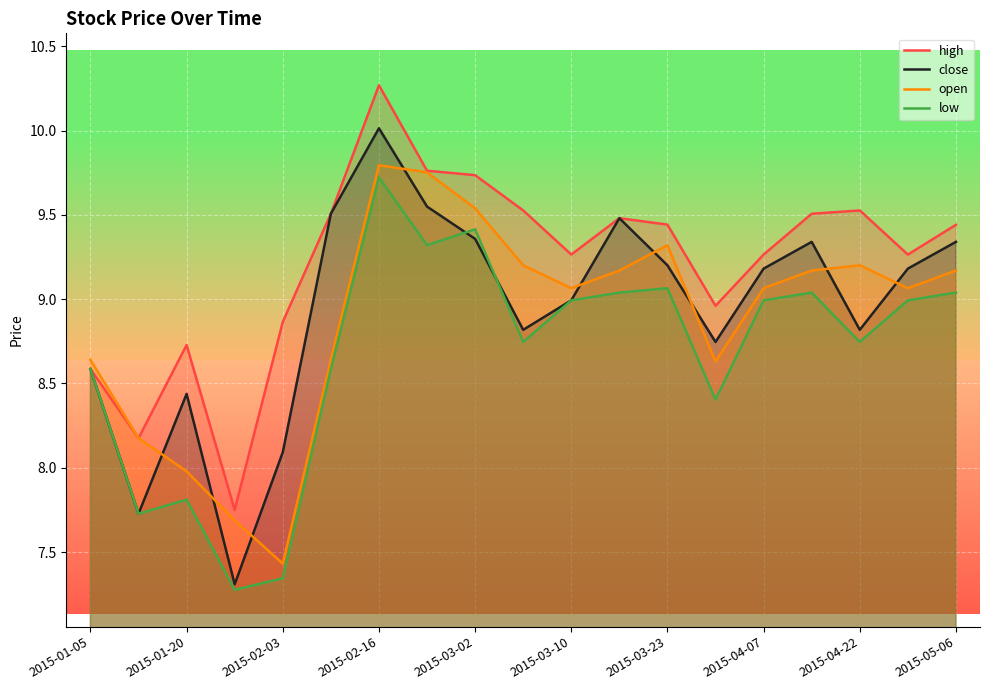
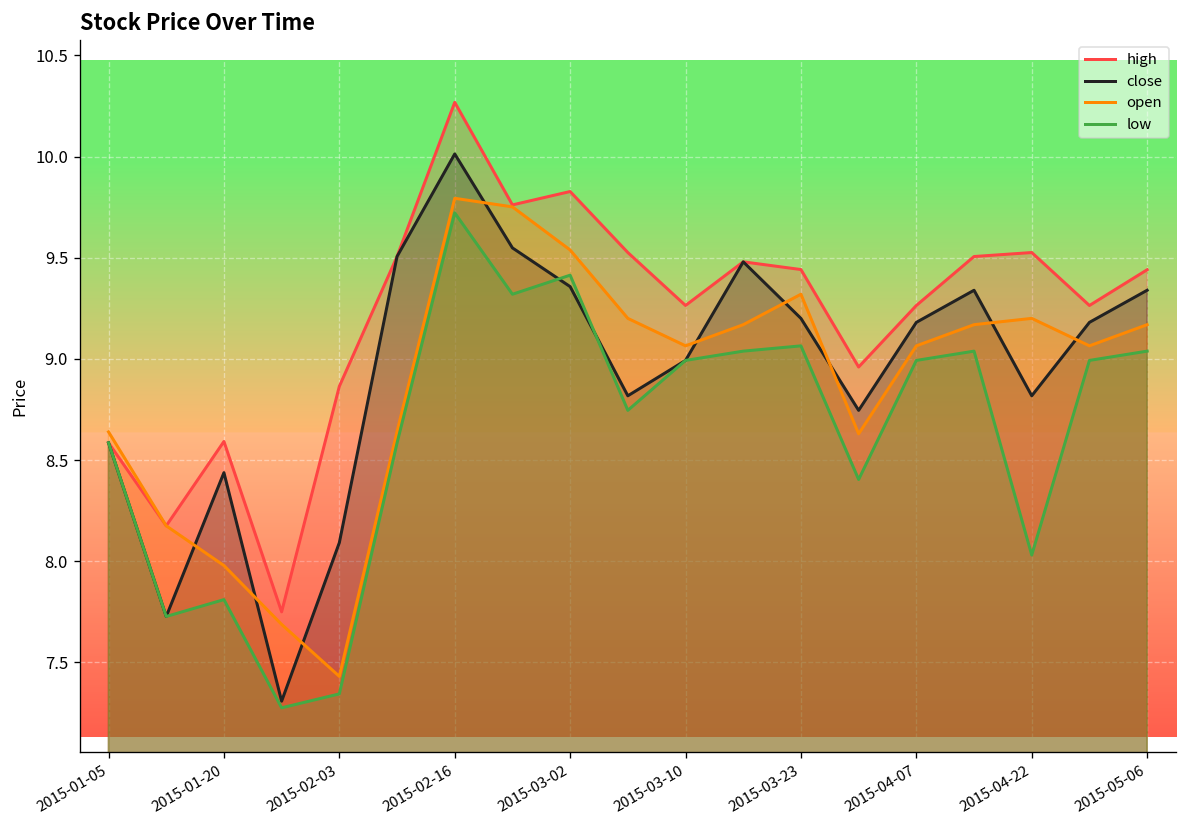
  {
    "high": {
-     "2015-01-20": 8.73,
+     "2015-01-20": 8.59,
      "2015-02-03": 8.86,
      "2015-02-16": 10.27,
-     "2015-03-02": 9.74,
+     "2015-03-02": 9.83,
      "2015-03-10": 9.26,
      "2015-03-23": 9.44,
      "2015-04-07": 9.26,
      "2015-04-22": 9.53,
      "2015-05-06": 9.44
    },
    "close": {
      "2015-01-20": 8.44,
      "2015-02-03": 8.09,
      "2015-02-16": 10.01,
      "2015-03-02": 9.36,
      "2015-03-23": 9.20,
      "2015-04-07": 9.18,
      "2015-04-22": 8.82,
      "2015-05-06": 9.34
    },
    "open": {
      "2015-01-05": 8.64,
      "2015-01-20": 7.98,
      "2015-02-03": 7.43,
      "2015-02-16": 9.79,
      "2015-03-02": 9.54,
      "2015-03-10": 9.06,
      "2015-03-23": 9.32,
      "2015-04-07": 9.06,
      "2015-04-22": 9.20,
      "2015-05-06": 9.17
    },
    "low": {
      "2015-01-20": 7.81,
      "2015-02-03": 7.34,
      "2015-02-16": 9.72,
      "2015-03-02": 9.41,
      "2015-03-23": 9.06,
      "2015-04-07": 8.99,
-     "2015-04-22": 8.75,
+     "2015-04-22": 8.03,
      "2015-05-06": 9.04
    }
  }
